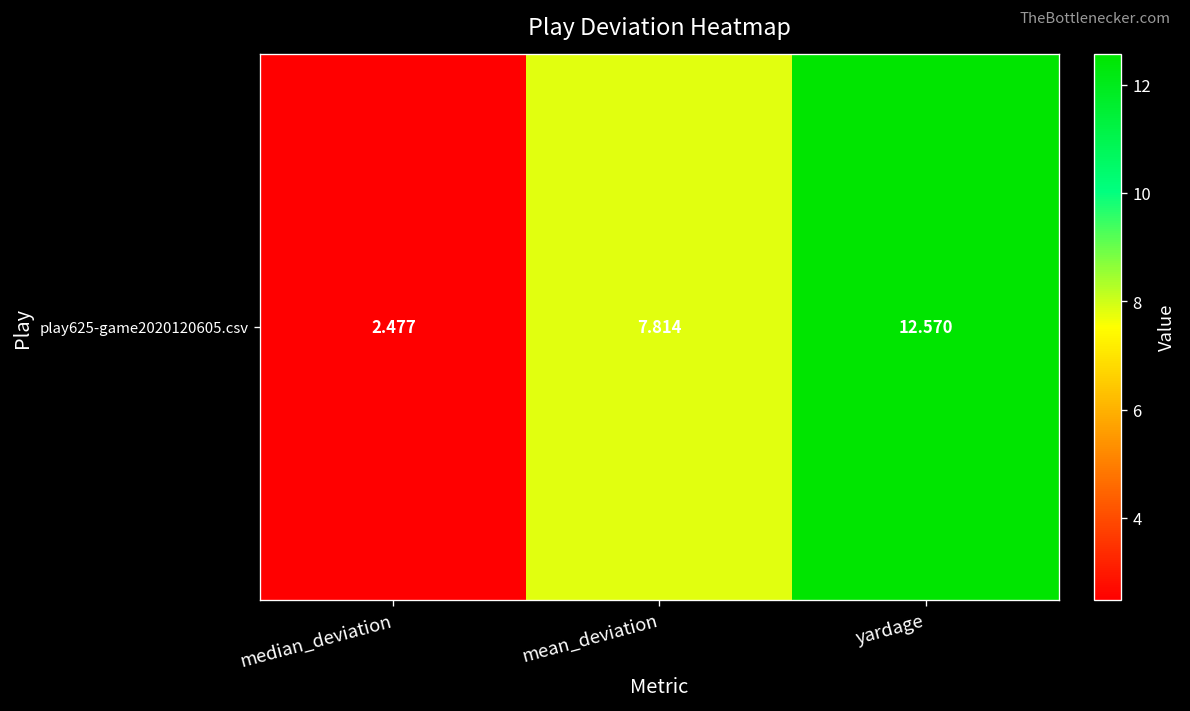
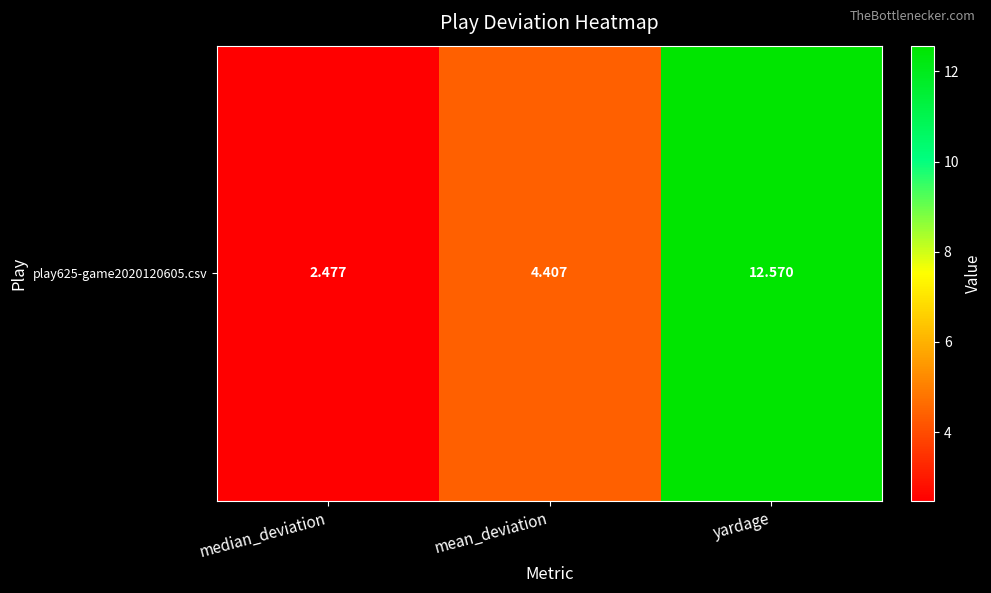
  {
    "play625-game2020120605.csv": {
      "median_deviation": 2.477,
-     "mean_deviation": 7.814,
+     "mean_deviation": 4.407,
      "yardage": 12.570
    }
  }
